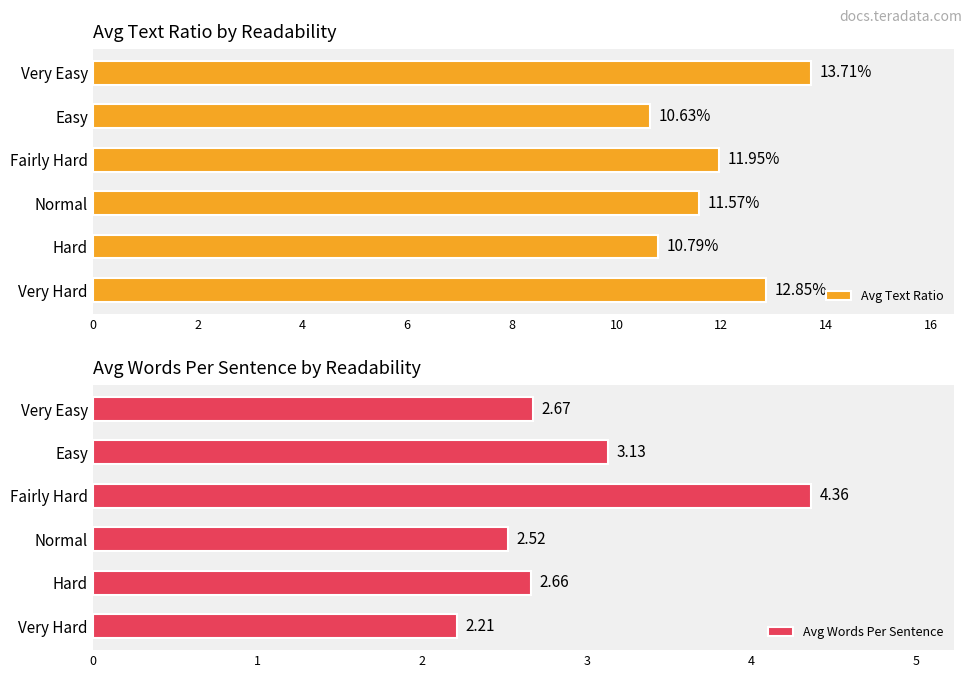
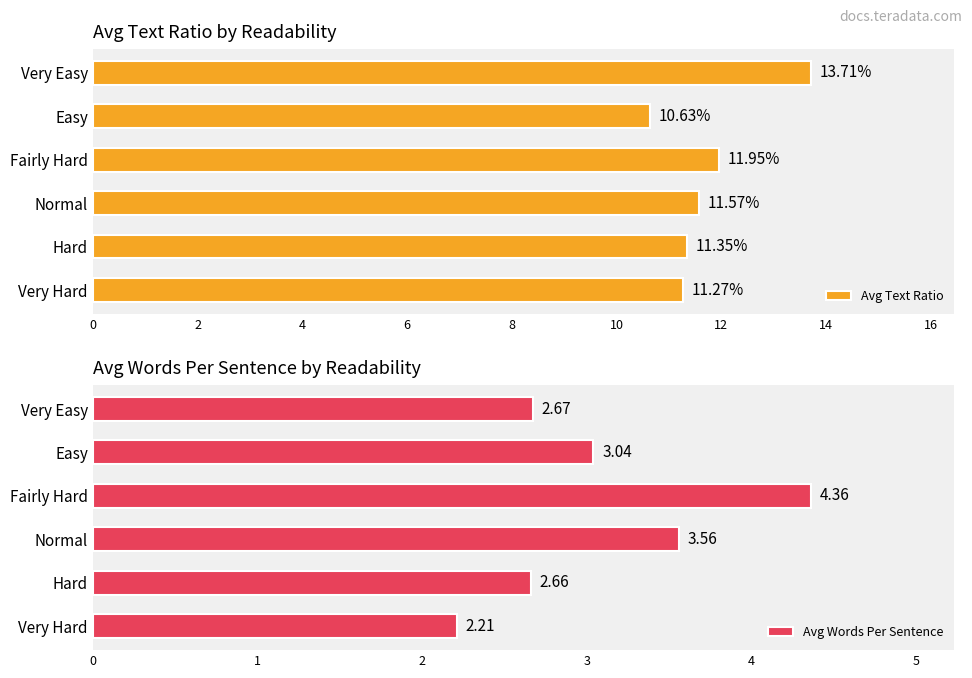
  {
    "Avg Text Ratio by Readability": {
      "Very Easy": "13.71%",
      "Easy": "10.63%",
      "Fairly Hard": "11.95%",
      "Normal": "11.57%",
-     "Hard": "10.79%",
-     "Very Hard": "12.85%"
+     "Hard": "11.35%",
+     "Very Hard": "11.27%"
    },
    "Avg Words Per Sentence by Readability": {
      "Very Easy": "2.67",
-     "Easy": "3.13",
+     "Easy": "3.04",
      "Fairly Hard": "4.36",
-     "Normal": "2.52",
+     "Normal": "3.56",
      "Hard": "2.66",
      "Very Hard": "2.21"
    }
  }
